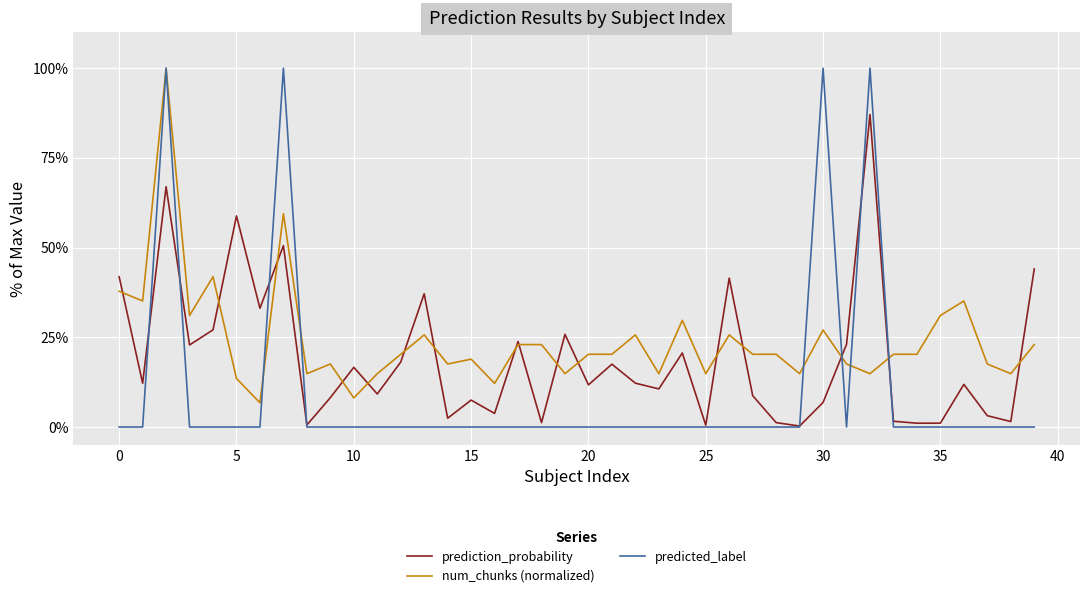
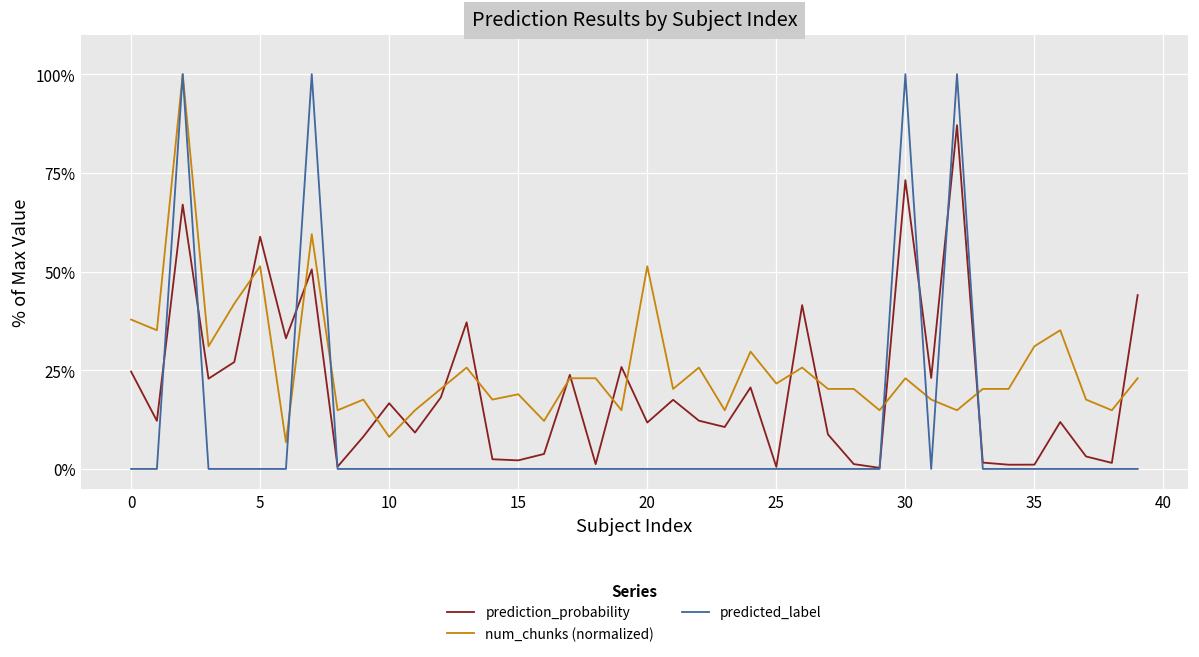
  {
    "prediction_probability": {
-     "0": "42%",
+     "0": "25%",
      "5": "59%",
      "10": "17%",
-     "15": "8%",
+     "15": "2%",
      "20": "12%",
-     "30": "7%",
+     "30": "73%",
      "35": "1%"
    },
    "num_chunks (normalized)": {
      "0": "38%",
-     "5": "14%",
+     "5": "51%",
      "10": "8%",
      "15": "19%",
-     "20": "20%",
-     "25": "15%",
-     "30": "27%",
+     "20": "51%",
+     "25": "22%",
+     "30": "23%",
      "35": "31%"
    },
    "predicted_label": {
      "0": "0%",
      "5": "0%",
      "10": "0%",
      "15": "0%",
      "20": "0%",
      "30": "100%",
      "35": "0%"
    }
  }
